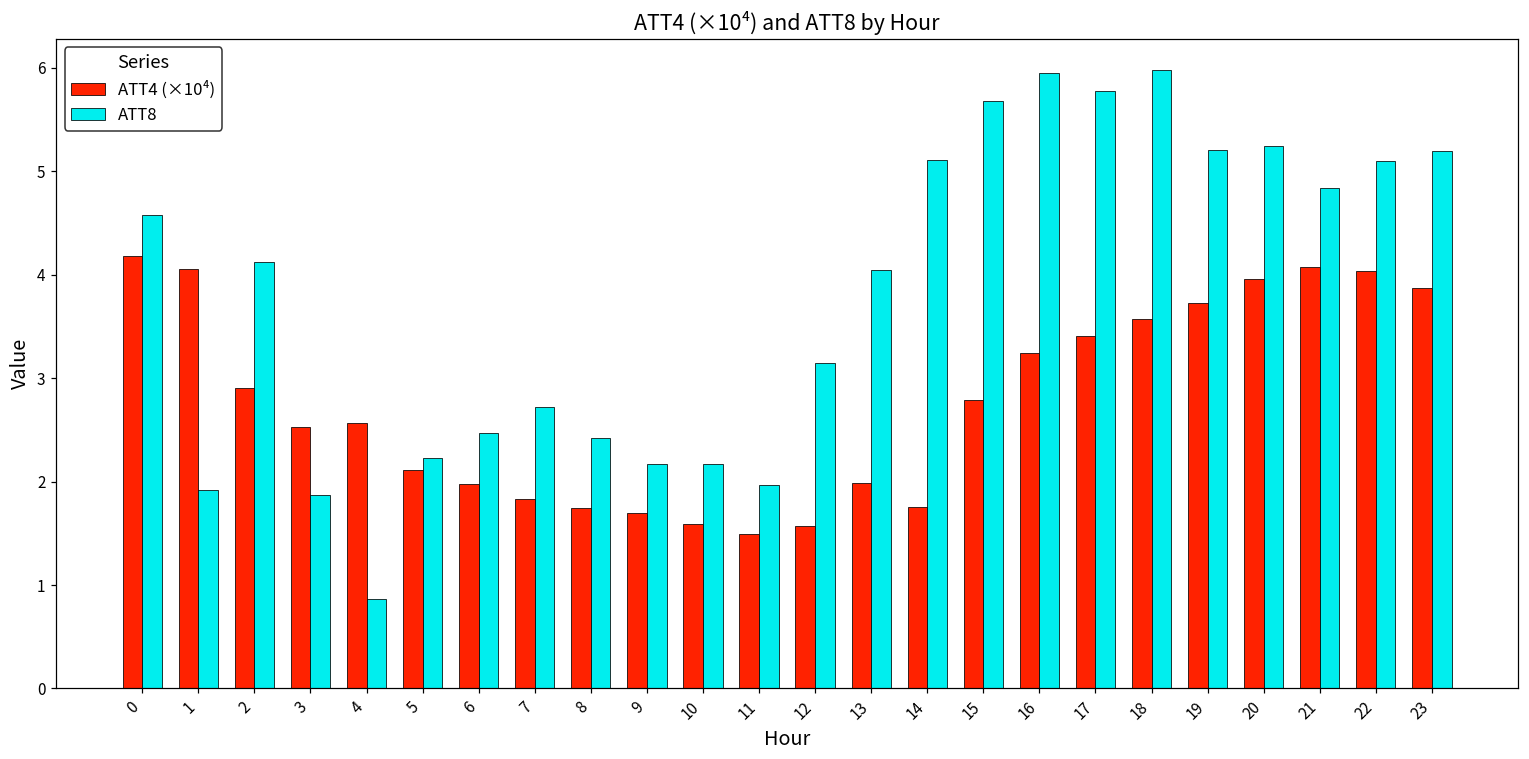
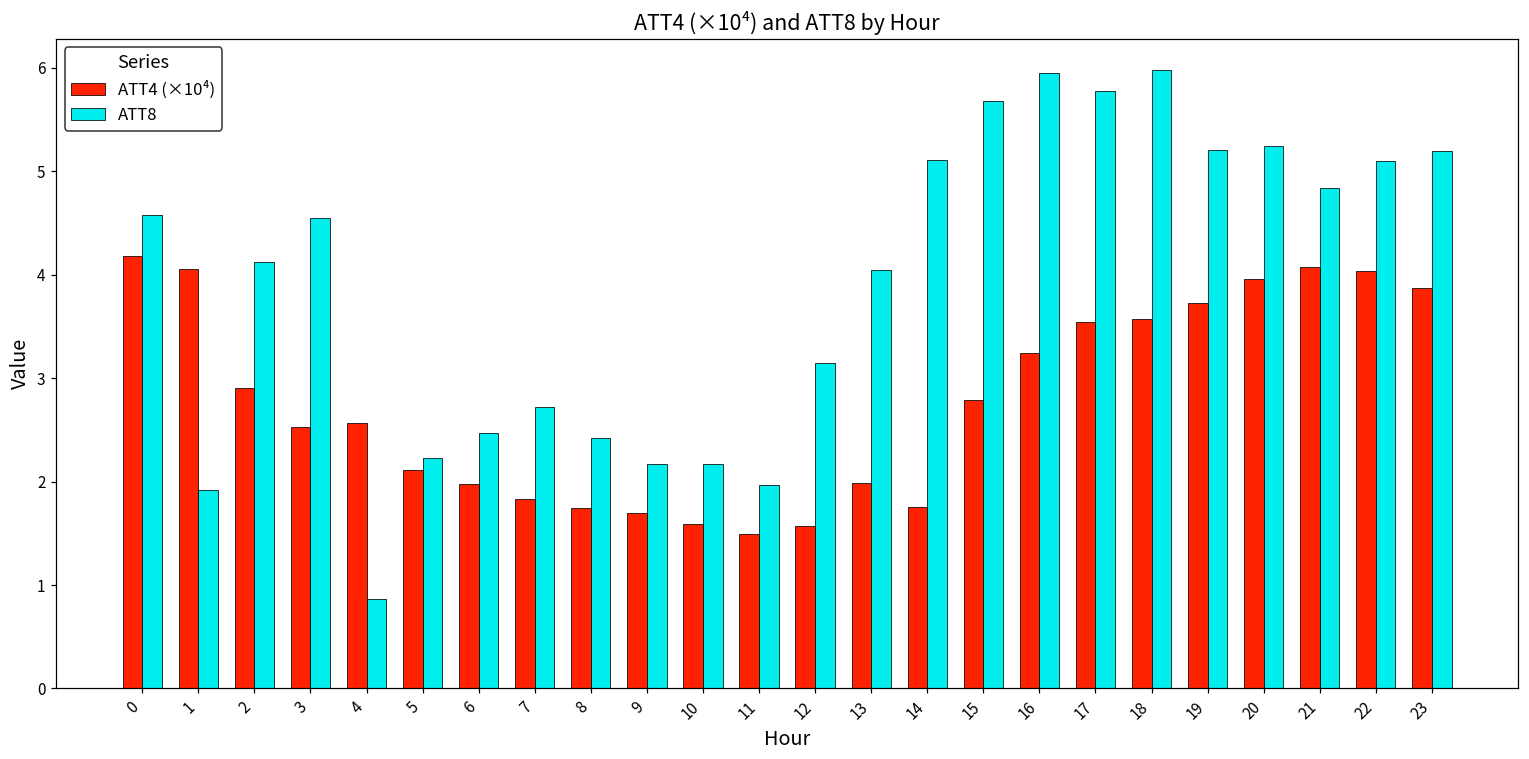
  {
    "ATT4 (×10⁴)": {
      "0": 4.2,
      "1": 4.1,
      "2": 2.9,
      "3": 2.5,
      "4": 2.6,
      "5": 2.1,
      "6": 2.0,
      "7": 1.8,
      "8": 1.7,
      "9": 1.7,
      "10": 1.6,
      "11": 1.5,
      "12": 1.6,
      "13": 2.0,
      "14": 1.8,
      "15": 2.8,
      "16": 3.2,
-     "17": 3.4,
+     "17": 3.5,
      "18": 3.6,
      "19": 3.7,
      "20": 4.0,
      "21": 4.1,
      "22": 4.0,
      "23": 3.9
    },
    "ATT8": {
      "0": 4.6,
      "1": 1.9,
      "2": 4.1,
-     "3": 1.9,
+     "3": 4.6,
      "4": 0.9,
      "5": 2.2,
      "6": 2.5,
      "7": 2.7,
      "8": 2.4,
      "9": 2.2,
      "10": 2.2,
      "11": 2.0,
      "12": 3.1,
      "13": 4.0,
      "14": 5.1,
      "15": 5.7,
      "16": 5.9,
      "17": 5.8,
      "18": 6.0,
      "19": 5.2,
      "20": 5.2,
      "21": 4.8,
      "22": 5.1,
      "23": 5.2
    }
  }
